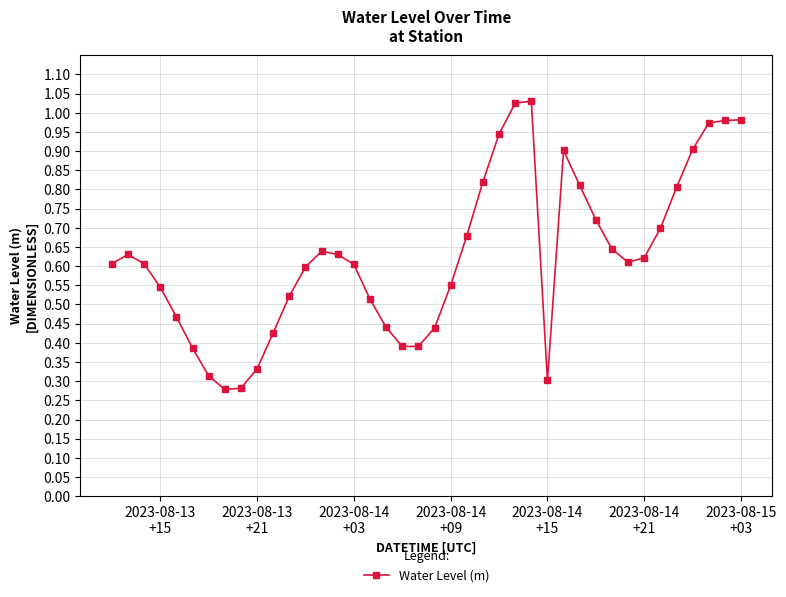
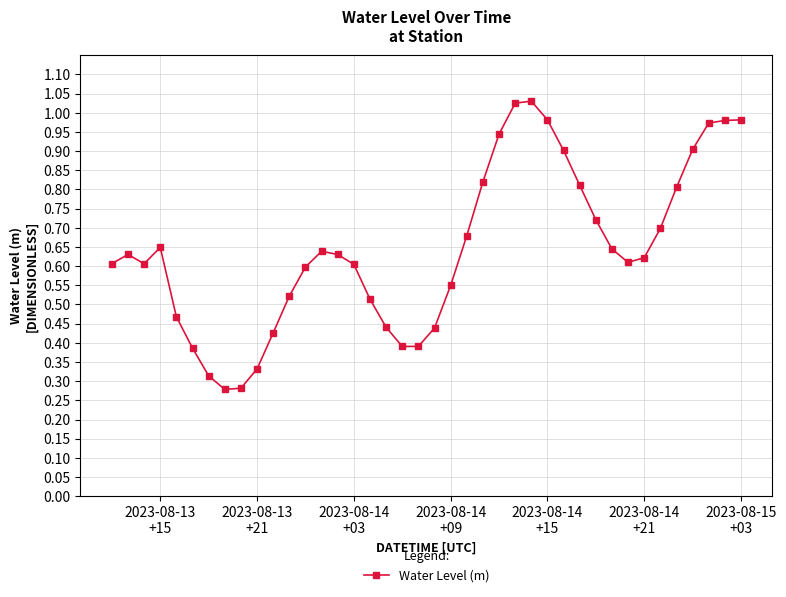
  {
-   "2023-08-13 +15": 0.54,
+   "2023-08-13 +15": 0.65,
    "2023-08-13 +21": 0.33,
    "2023-08-14 +03": 0.60,
    "2023-08-14 +09": 0.55,
-   "2023-08-14 +15": 0.30,
+   "2023-08-14 +15": 0.98,
    "2023-08-14 +21": 0.62,
    "2023-08-15 +03": 0.98
  }
